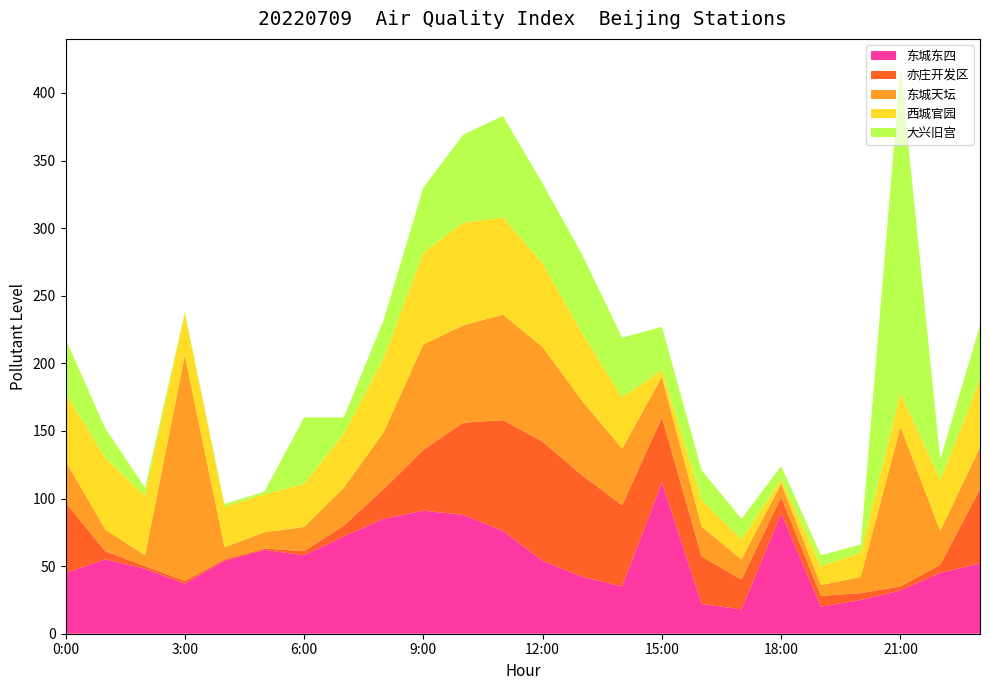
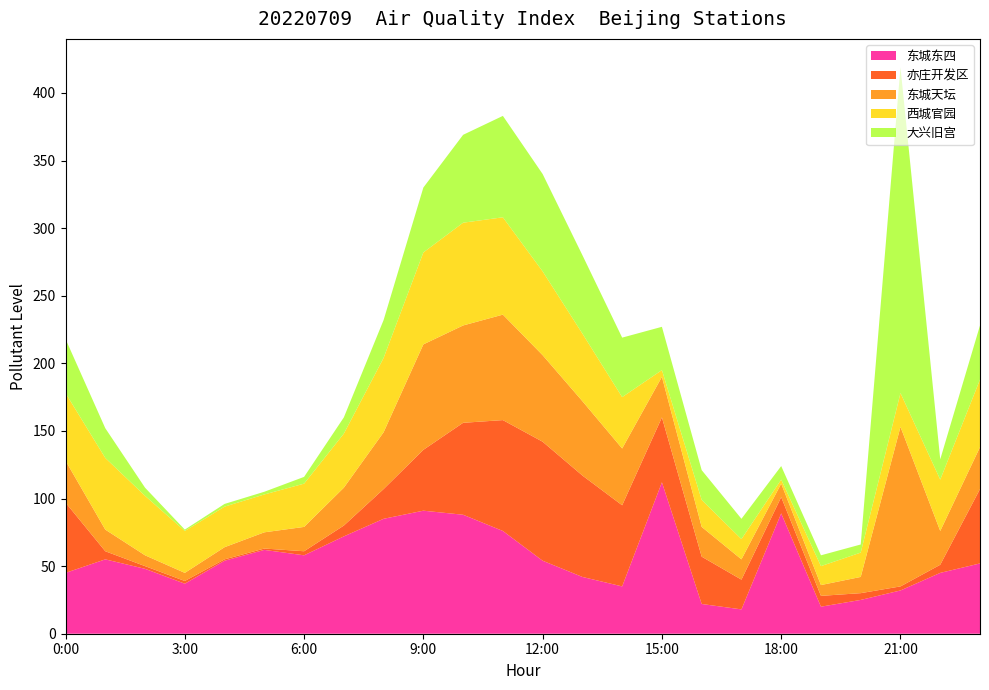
  {
    "东城东四": {
      "0:00": 45,
      "3:00": 37,
      "6:00": 58,
      "9:00": 91,
      "12:00": 54,
      "15:00": 112,
      "18:00": 89,
      "21:00": 32
    },
    "亦庄开发区": {
      "0:00": 52,
      "3:00": 2,
      "6:00": 3,
      "9:00": 45,
      "12:00": 88,
      "15:00": 48,
      "18:00": 12,
      "21:00": 3
    },
    "东城天坛": {
      "0:00": 31,
-     "3:00": 167,
+     "3:00": 6,
      "6:00": 18,
      "9:00": 78,
-     "12:00": 70,
+     "12:00": 64,
      "15:00": 30,
      "18:00": 10,
      "21:00": 118
    },
    "西城官园": {
      "0:00": 50,
      "6:00": 32,
      "9:00": 68,
      "12:00": 62,
      "15:00": 5,
      "18:00": 3,
      "21:00": 25
    },
    "大兴旧宫": {
      "0:00": 40,
-     "6:00": 49,
+     "6:00": 5,
      "9:00": 48,
-     "12:00": 59,
+     "12:00": 72,
      "15:00": 32,
      "18:00": 10
    }
  }
